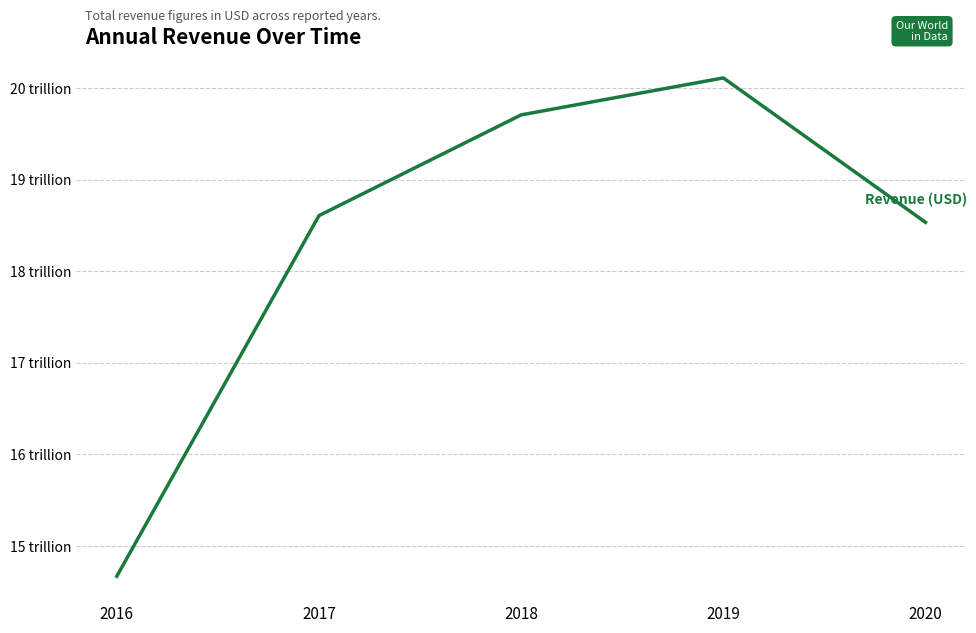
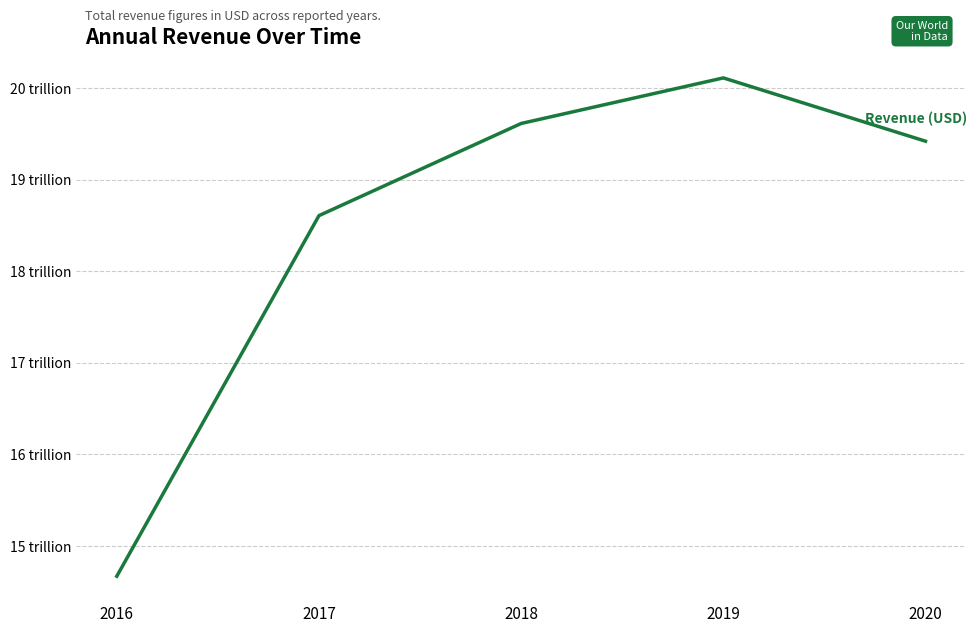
  {
    "2016": "14.7 trillion",
    "2017": "18.6 trillion",
-   "2018": "19.7 trillion",
+   "2018": "19.6 trillion",
    "2019": "20.1 trillion",
-   "2020": "18.5 trillion"
+   "2020": "19.4 trillion"
  }
